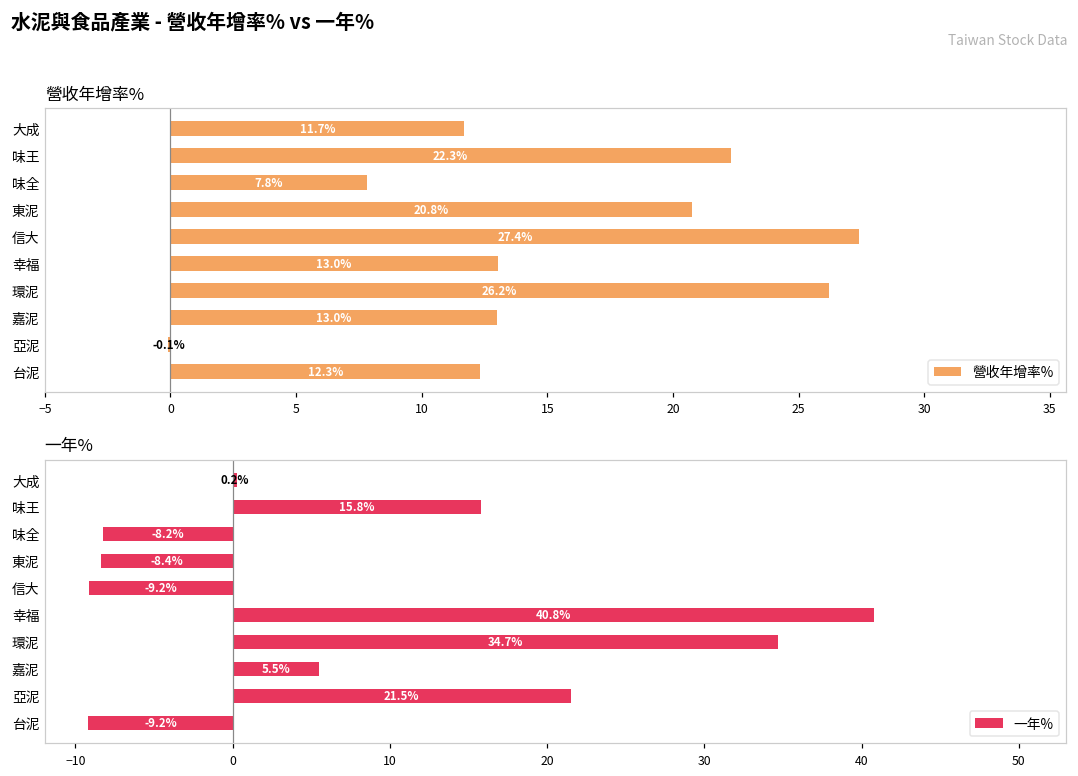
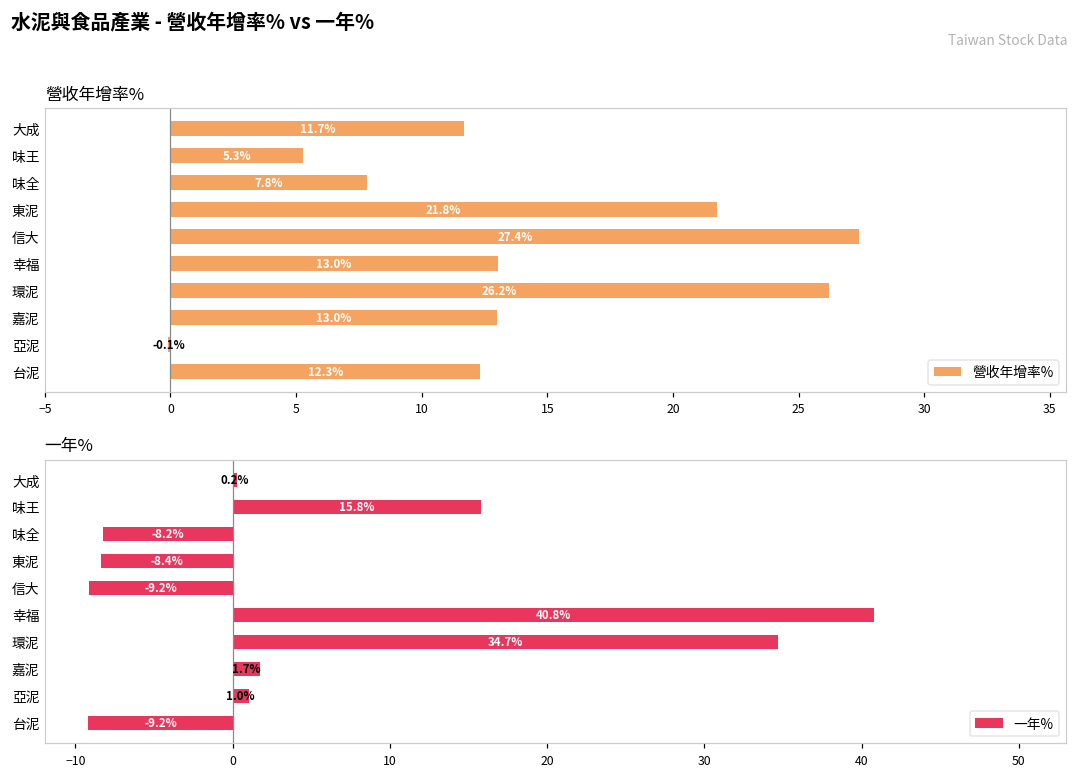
  {
    "營收年增率%": {
      "大成": "11.7%",
-     "味王": "22.3%",
+     "味王": "5.3%",
      "味全": "7.8%",
-     "東泥": "20.8%",
+     "東泥": "21.8%",
      "信大": "27.4%",
      "幸福": "13.0%",
      "環泥": "26.2%",
      "嘉泥": "13.0%",
      "亞泥": "-0.1%",
      "台泥": "12.3%"
    },
    "一年%": {
      "大成": "0.2%",
      "味王": "15.8%",
      "味全": "-8.2%",
      "東泥": "-8.4%",
      "信大": "-9.2%",
      "幸福": "40.8%",
      "環泥": "34.7%",
-     "嘉泥": "5.5%",
-     "亞泥": "21.5%",
+     "嘉泥": "1.7%",
+     "亞泥": "1.0%",
      "台泥": "-9.2%"
    }
  }
